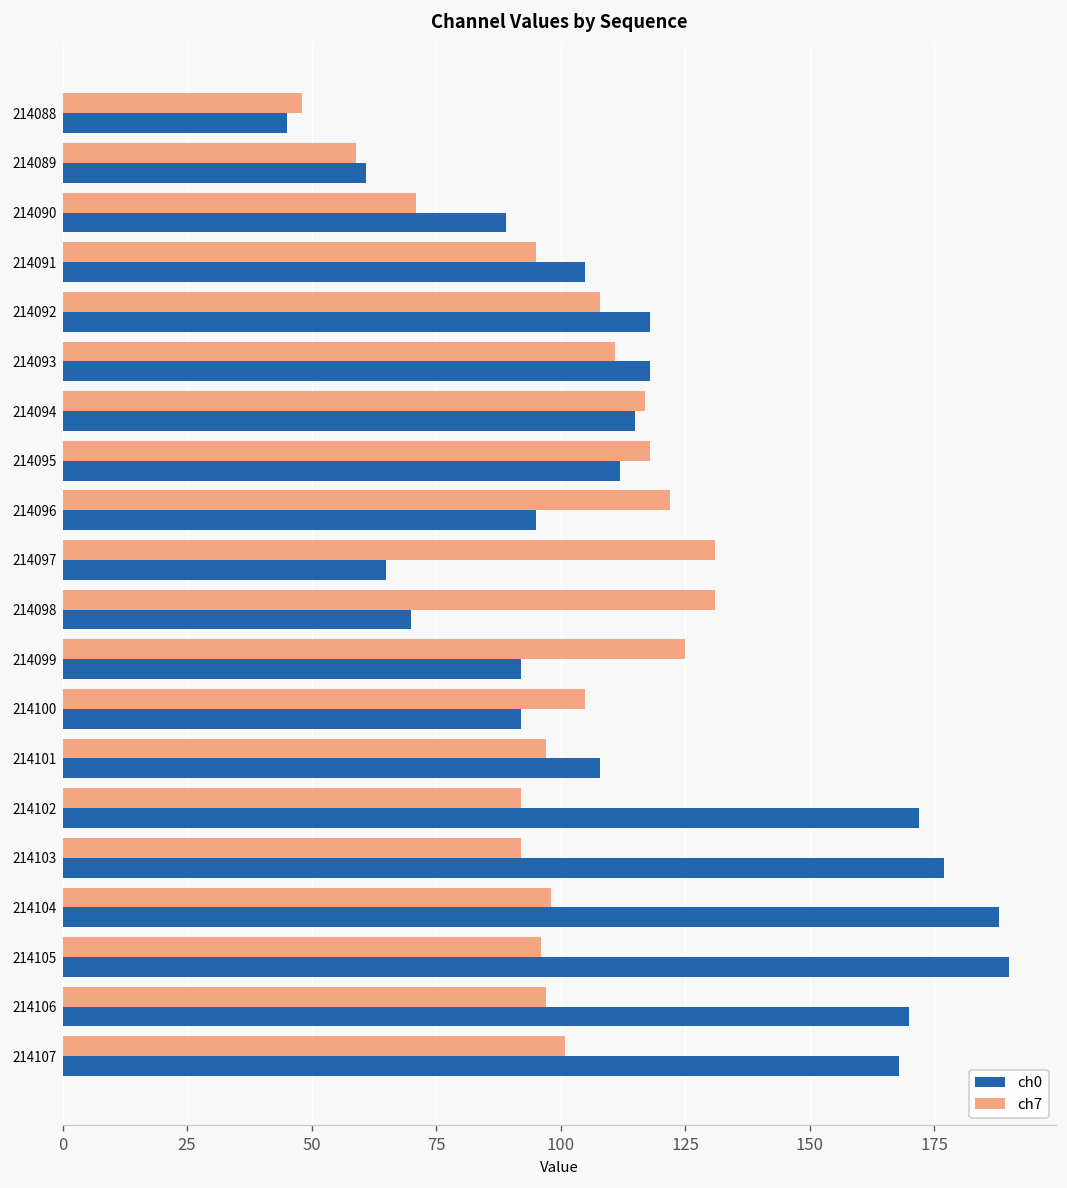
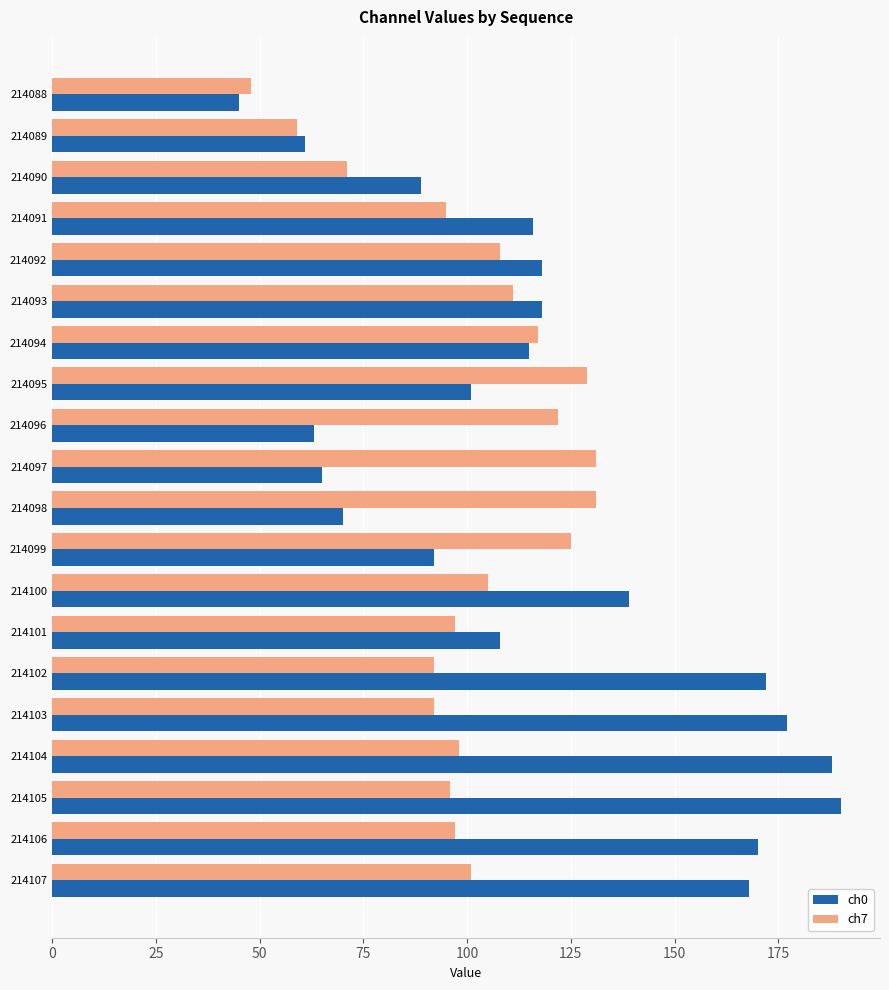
  {
    "ch0": {
      "214088": 45,
      "214089": 61,
      "214090": 89,
-     "214091": 105,
+     "214091": 116,
      "214092": 118,
      "214093": 118,
      "214094": 115,
-     "214095": 112,
-     "214096": 95,
+     "214095": 101,
+     "214096": 63,
      "214097": 65,
      "214098": 70,
      "214099": 92,
-     "214100": 92,
+     "214100": 139,
      "214101": 108,
      "214102": 172,
      "214103": 177,
      "214104": 188,
      "214105": 190,
      "214106": 170,
      "214107": 168
    },
    "ch7": {
      "214088": 48,
      "214089": 59,
      "214090": 71,
      "214091": 95,
      "214092": 108,
      "214093": 111,
      "214094": 117,
-     "214095": 118,
+     "214095": 129,
      "214096": 122,
      "214097": 131,
      "214098": 131,
      "214099": 125,
      "214100": 105,
      "214101": 97,
      "214102": 92,
      "214103": 92,
      "214104": 98,
      "214105": 96,
      "214106": 97,
      "214107": 101
    }
  }
